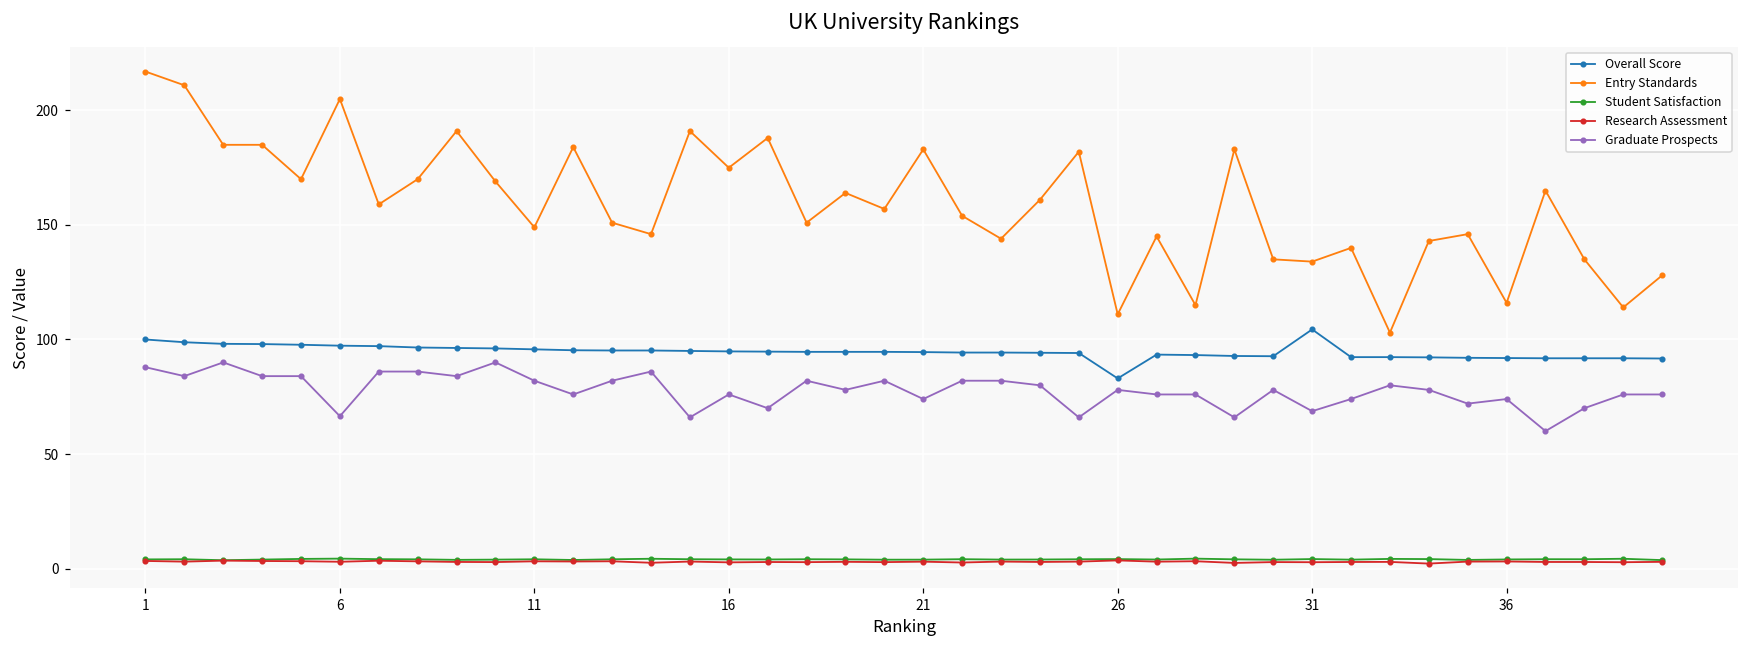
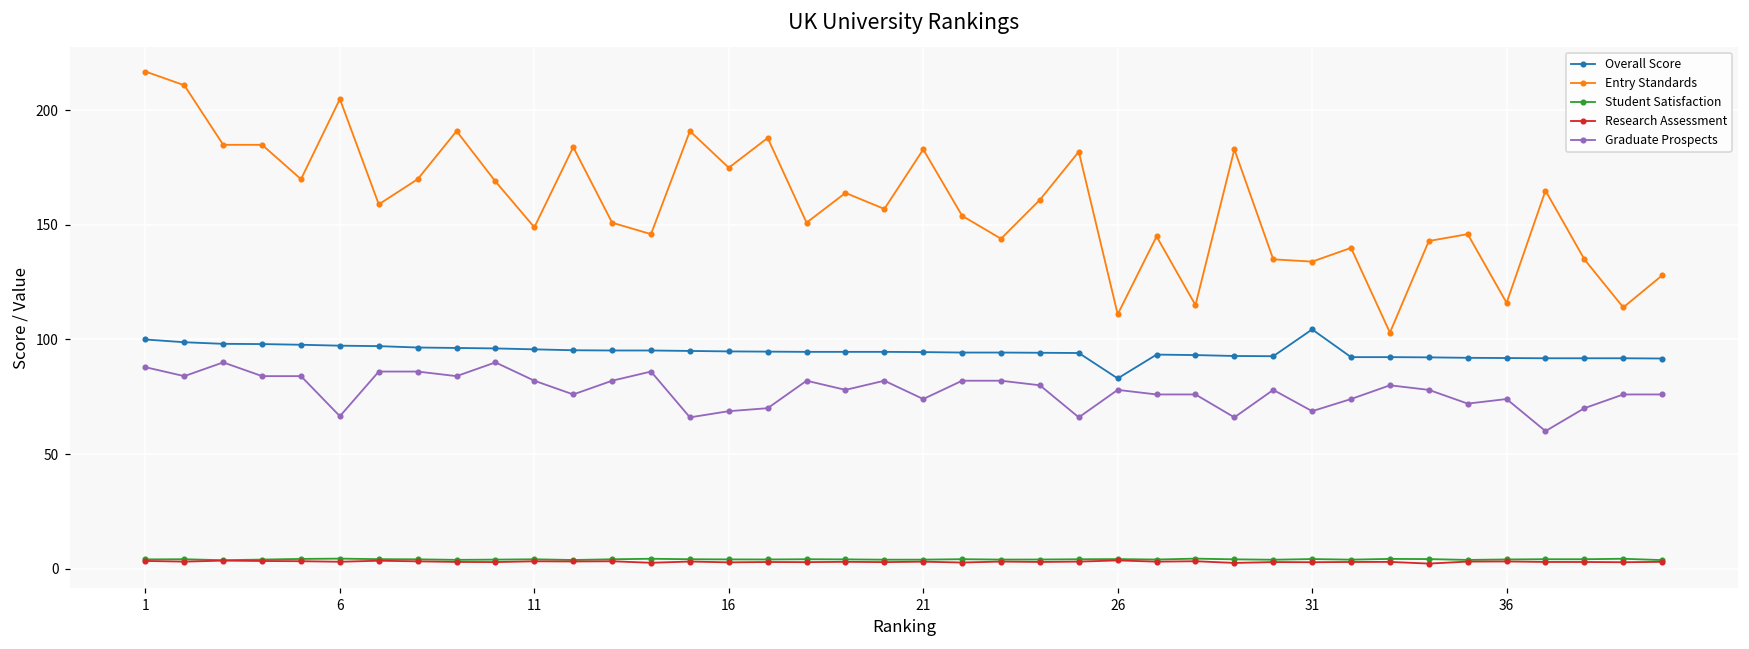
  {
    "Overall Score": {
      "1": 100,
      "6": 97,
      "11": 96,
      "16": 95,
      "21": 95,
      "26": 83,
      "31": 104,
      "36": 92
    },
    "Entry Standards": {
      "1": 217,
      "6": 205,
      "11": 149,
      "16": 175,
      "21": 183,
      "26": 111,
      "31": 134,
      "36": 116
    },
    "Student Satisfaction": {
      "6": 4,
      "16": 4,
      "31": 4
    },
    "Research Assessment": {
      "6": 3,
      "16": 3,
      "31": 3
    },
    "Graduate Prospects": {
      "1": 88,
      "6": 67,
      "11": 82,
-     "16": 76,
+     "16": 69,
      "21": 74,
      "26": 78,
      "31": 69,
      "36": 74
    }
  }
